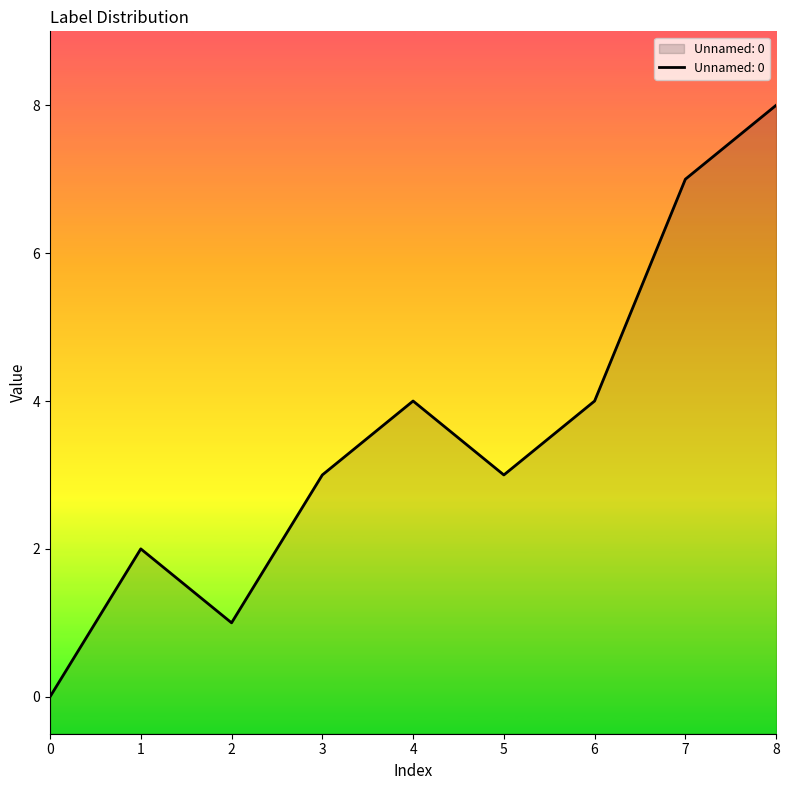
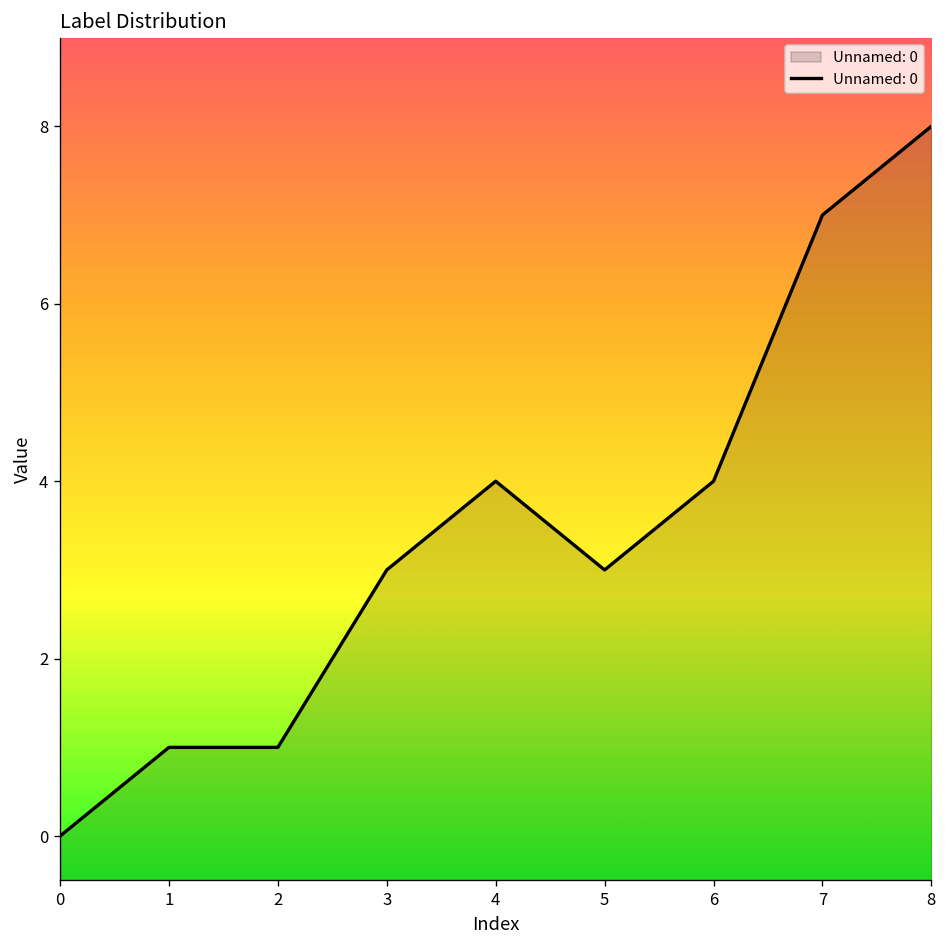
  {
    "0": 0,
-   "1": 2,
+   "1": 1,
    "2": 1,
    "3": 3,
    "4": 4,
    "5": 3,
    "6": 4,
    "7": 7,
    "8": 8
  }
